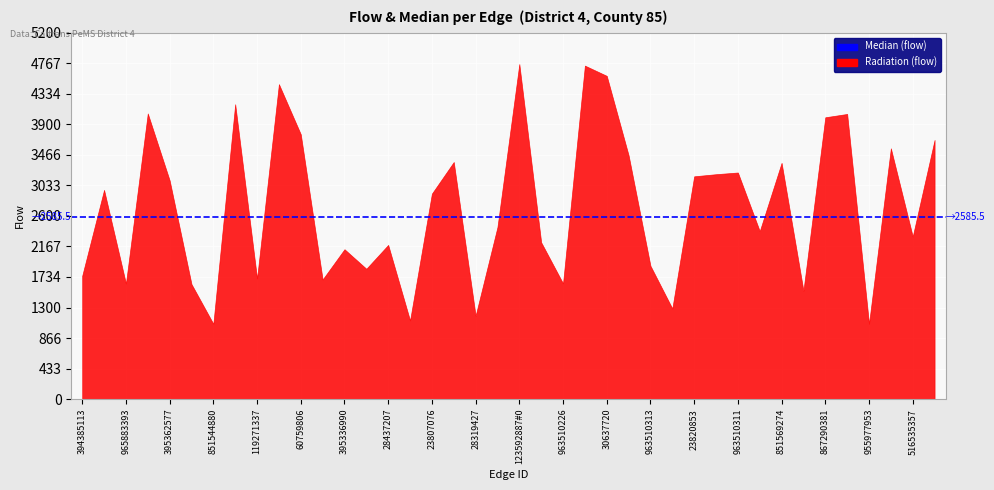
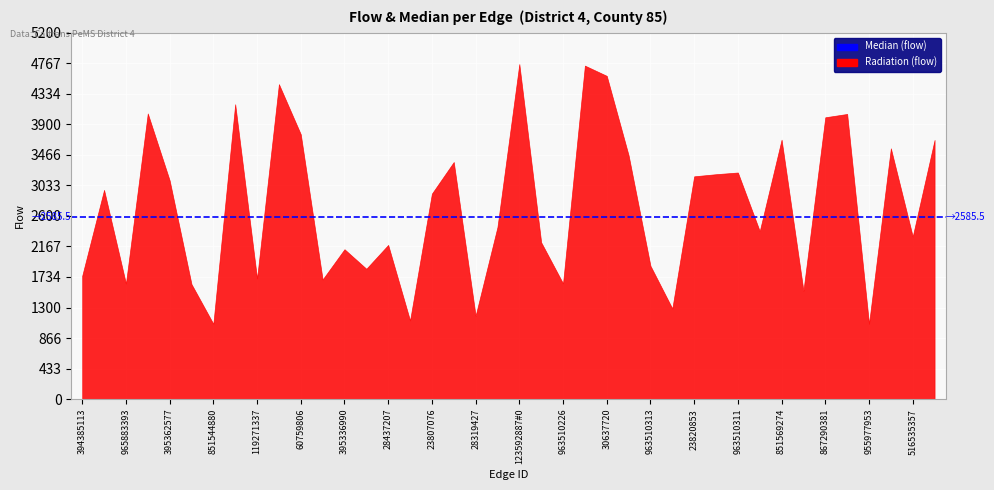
  {
    "394385113": 1800,
    "965883393": 1600,
    "395362577": 3100,
    "851544880": 1100,
    "119271337": 1700,
    "60759806": 3800,
    "395336990": 2100,
    "28437207": 2200,
    "23807076": 2900,
    "28319427": 1200,
    "123592887#0": 4800,
    "963510226": 1600,
    "30637720": 4600,
    "963510313": 1900,
    "23820853": 3200,
    "963510311": 3200,
-   "851569274": 3400,
+   "851569274": 3700,
    "867290381": 4000,
    "955977953": 1100,
    "516535357": 2300
  }
